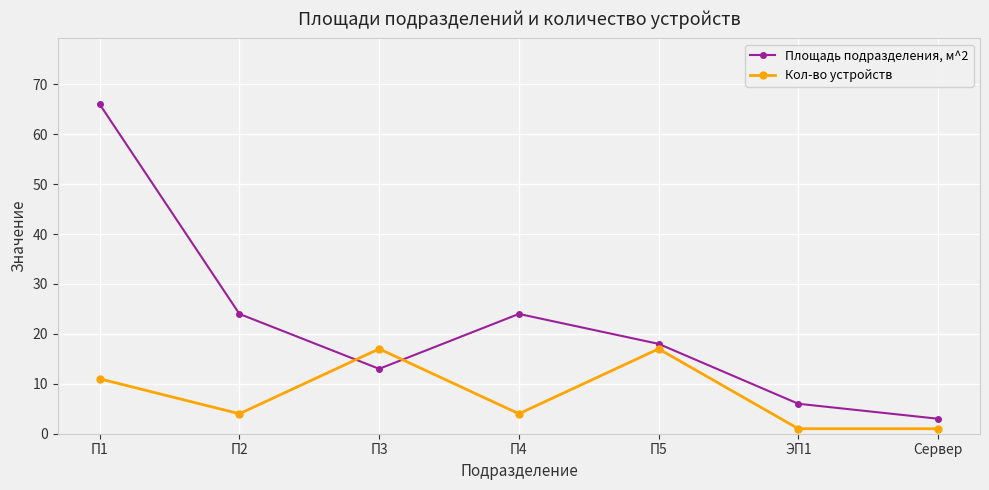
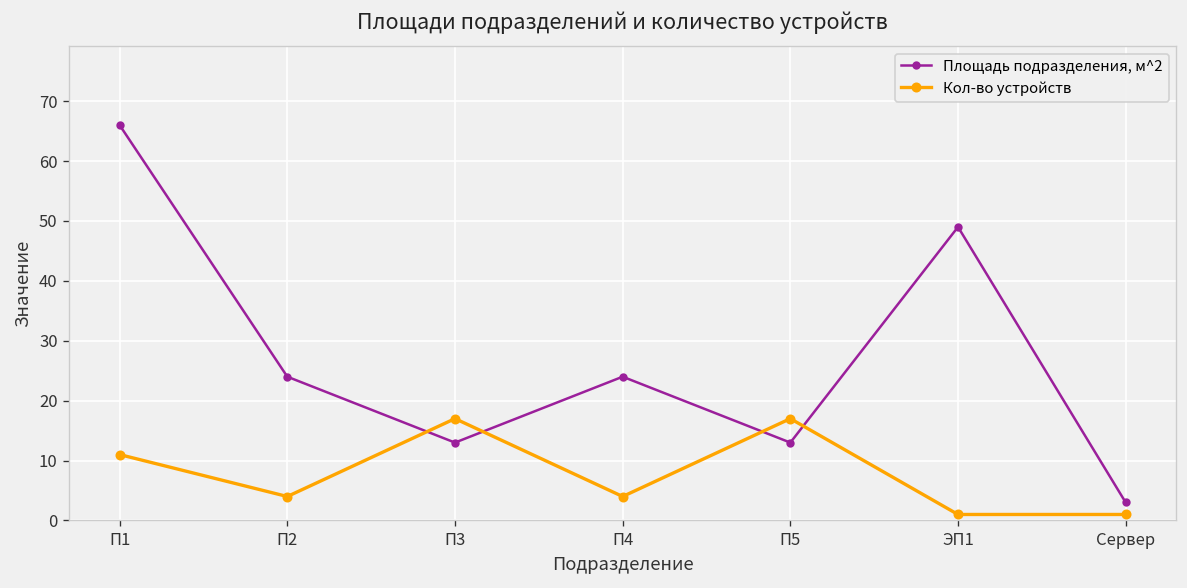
  {
    "Площадь подразделения, м^2": {
      "П1": 66,
      "П2": 24,
      "П3": 13,
      "П4": 24,
-     "П5": 18,
-     "ЭП1": 6,
+     "П5": 13,
+     "ЭП1": 49,
      "Сервер": 3
    },
    "Кол-во устройств": {
      "П1": 11,
      "П2": 4,
      "П3": 17,
      "П4": 4,
      "П5": 17,
      "ЭП1": 1,
      "Сервер": 1
    }
  }
